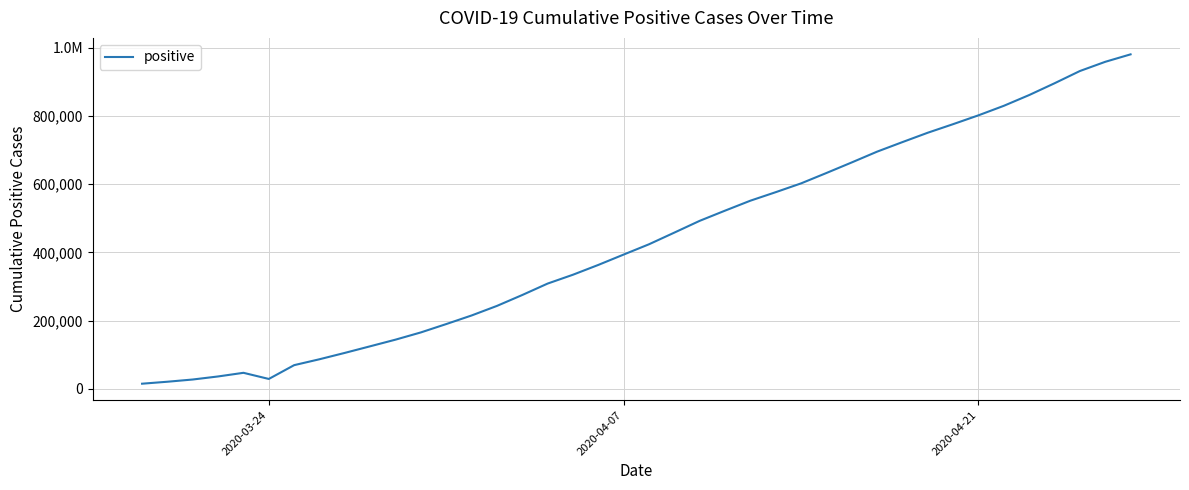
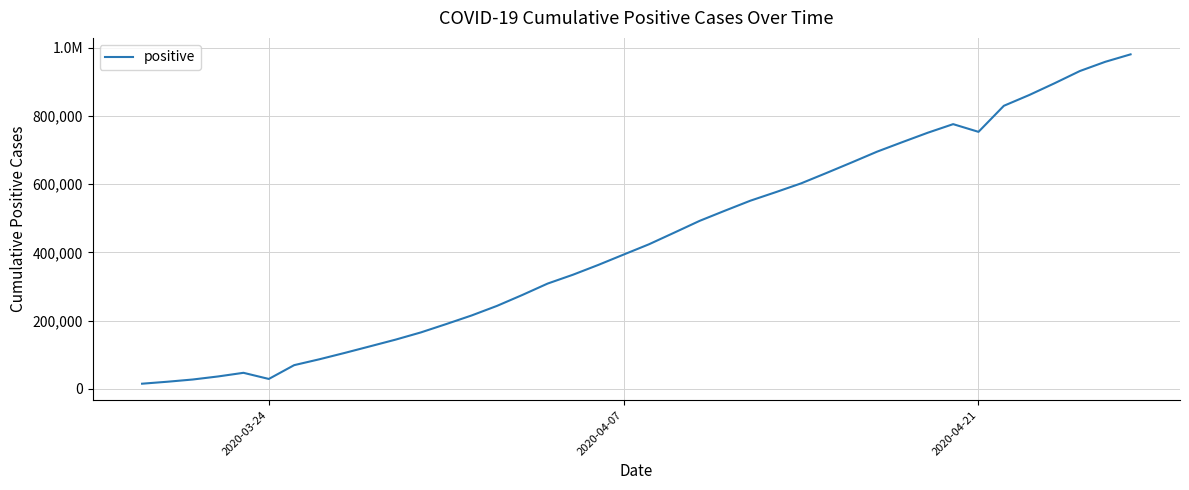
  {
    "2020-03-24": "30,000",
    "2020-04-07": "390,000",
-   "2020-04-21": "800,000"
+   "2020-04-21": "750,000"
  }
